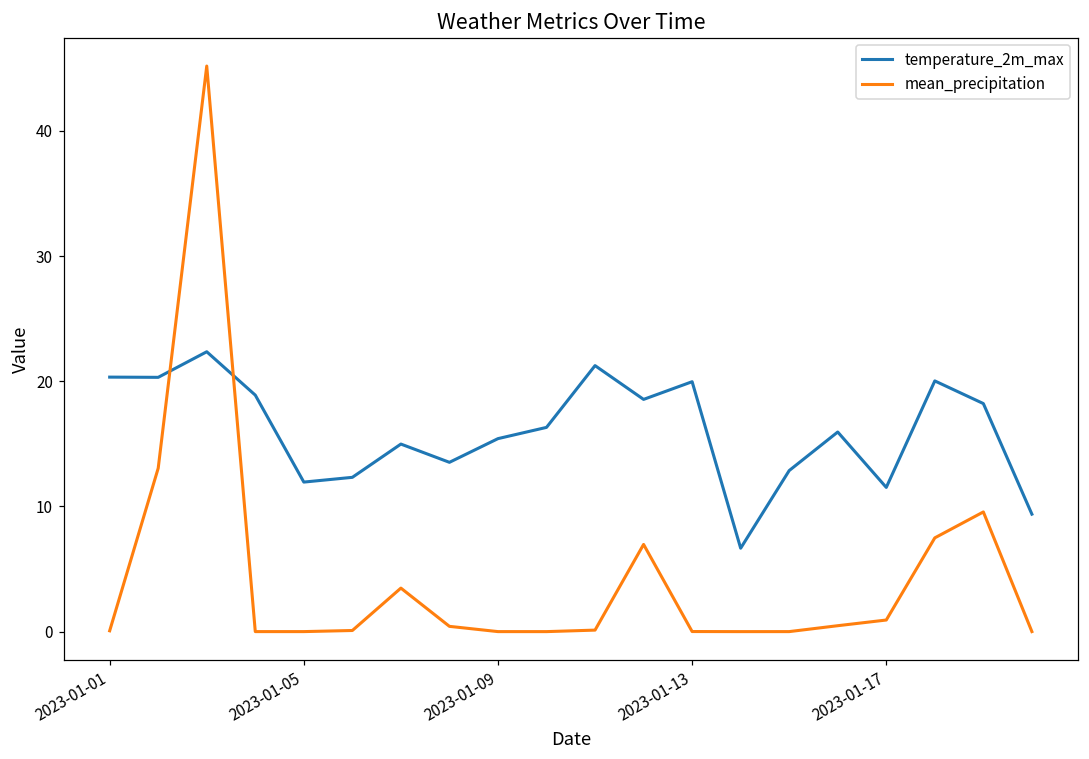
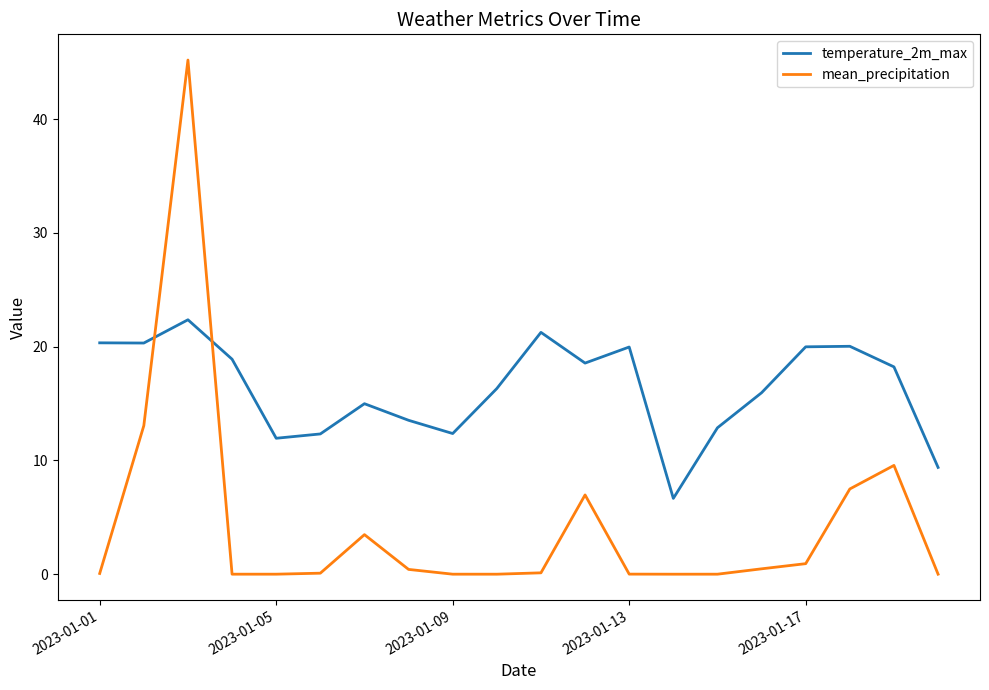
  {
    "temperature_2m_max": {
      "2023-01-01": 20.3,
      "2023-01-05": 11.9,
-     "2023-01-09": 15.4,
+     "2023-01-09": 12.4,
      "2023-01-13": 20.0,
-     "2023-01-17": 11.5
+     "2023-01-17": 20.0
    },
    "mean_precipitation": {
      "2023-01-01": 0.1,
      "2023-01-05": 0.0,
      "2023-01-09": 0.0,
      "2023-01-13": 0.0,
      "2023-01-17": 0.9
    }
  }
